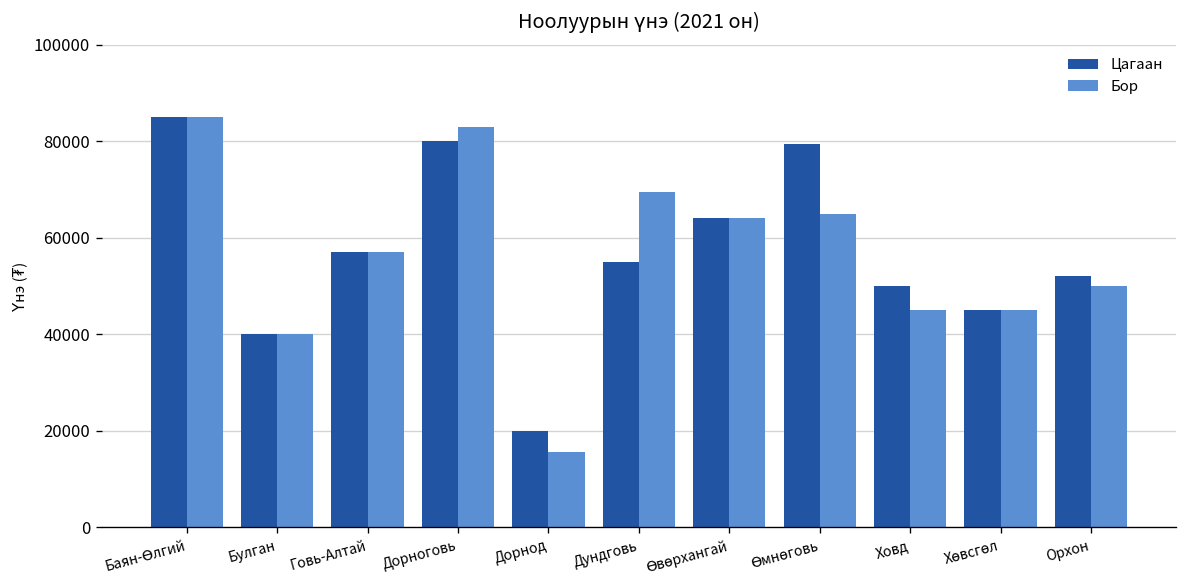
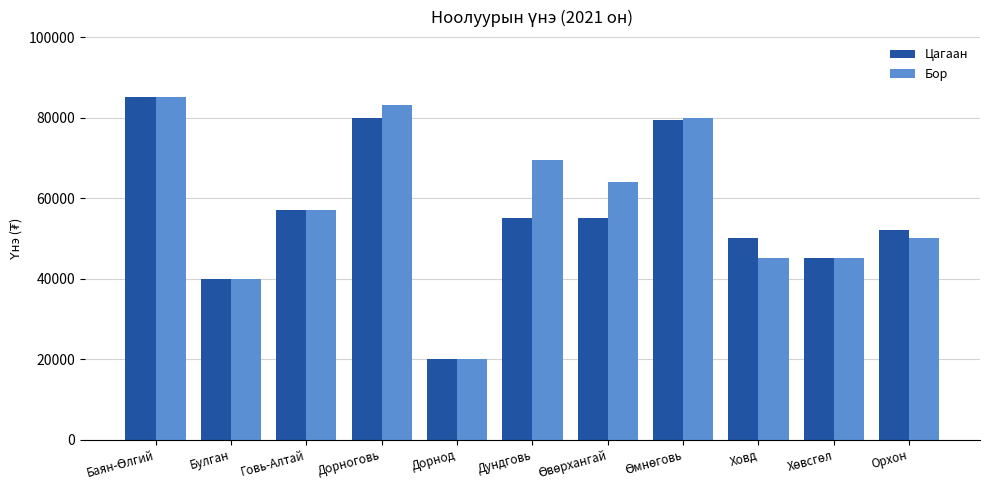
  {
    "Цагаан": {
      "Баян-Өлгий": 85000,
      "Булган": 40000,
      "Говь-Алтай": 57000,
      "Дорноговь": 80000,
      "Дорнод": 20000,
      "Дундговь": 55000,
-     "Өвөрхангай": 64000,
+     "Өвөрхангай": 55000,
      "Өмнөговь": 79000,
      "Ховд": 50000,
      "Хөвсгөл": 45000,
      "Орхон": 52000
    },
    "Бор": {
      "Баян-Өлгий": 85000,
      "Булган": 40000,
      "Говь-Алтай": 57000,
      "Дорноговь": 83000,
-     "Дорнод": 16000,
+     "Дорнод": 20000,
      "Дундговь": 70000,
      "Өвөрхангай": 64000,
-     "Өмнөговь": 65000,
+     "Өмнөговь": 80000,
      "Ховд": 45000,
      "Хөвсгөл": 45000,
      "Орхон": 50000
    }
  }
